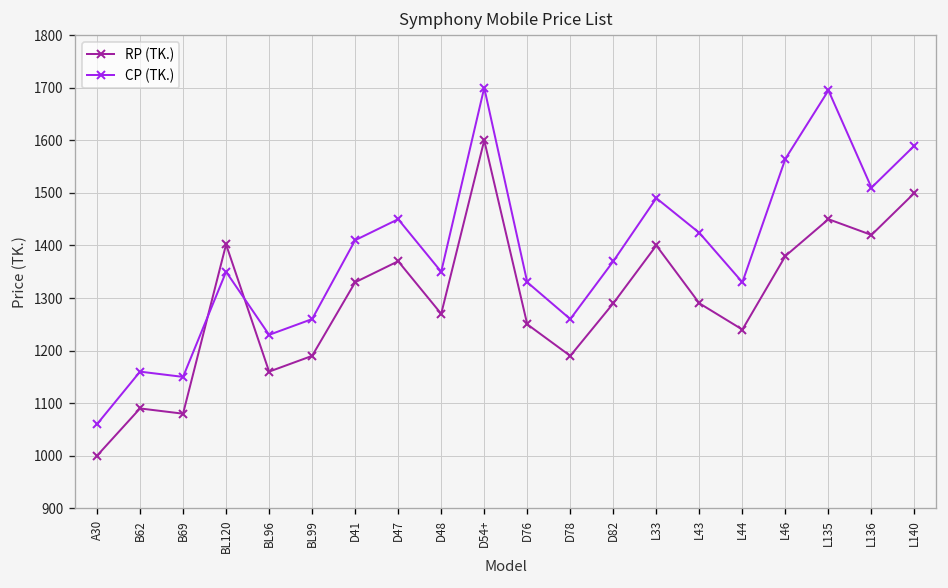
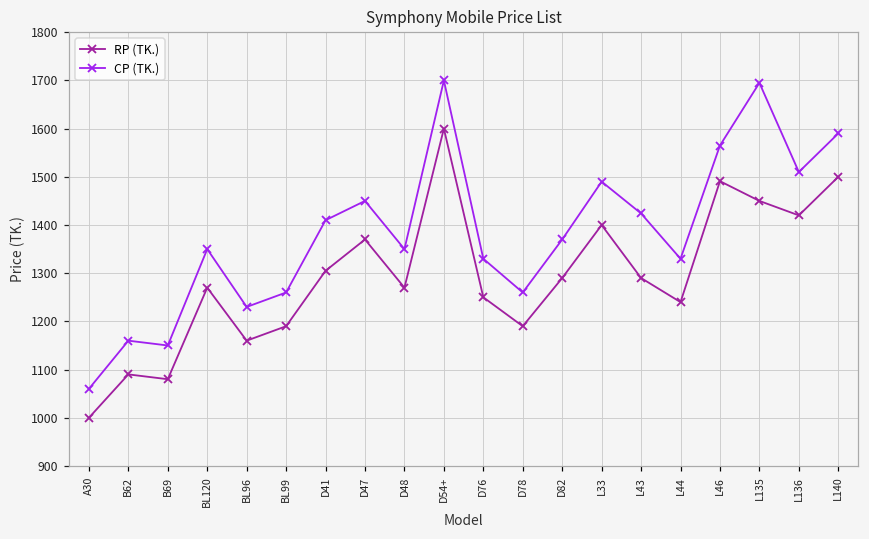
  {
    "RP (TK.)": {
      "A30": 1000,
      "B62": 1090,
      "B69": 1080,
-     "BL120": 1400,
+     "BL120": 1270,
      "BL96": 1160,
      "BL99": 1190,
-     "D41": 1330,
+     "D41": 1310,
      "D47": 1370,
      "D48": 1270,
      "D54+": 1600,
      "D76": 1250,
      "D78": 1190,
      "D82": 1290,
      "L33": 1400,
      "L43": 1290,
      "L44": 1240,
-     "L46": 1380,
+     "L46": 1490,
      "L135": 1450,
      "L136": 1420,
      "L140": 1500
    },
    "CP (TK.)": {
      "A30": 1060,
      "B62": 1160,
      "B69": 1150,
      "BL120": 1350,
      "BL96": 1230,
      "BL99": 1260,
      "D41": 1410,
      "D47": 1450,
      "D48": 1350,
      "D54+": 1700,
      "D76": 1330,
      "D78": 1260,
      "D82": 1370,
      "L33": 1490,
      "L43": 1420,
      "L44": 1330,
      "L46": 1570,
      "L135": 1700,
      "L136": 1510,
      "L140": 1590
    }
  }
